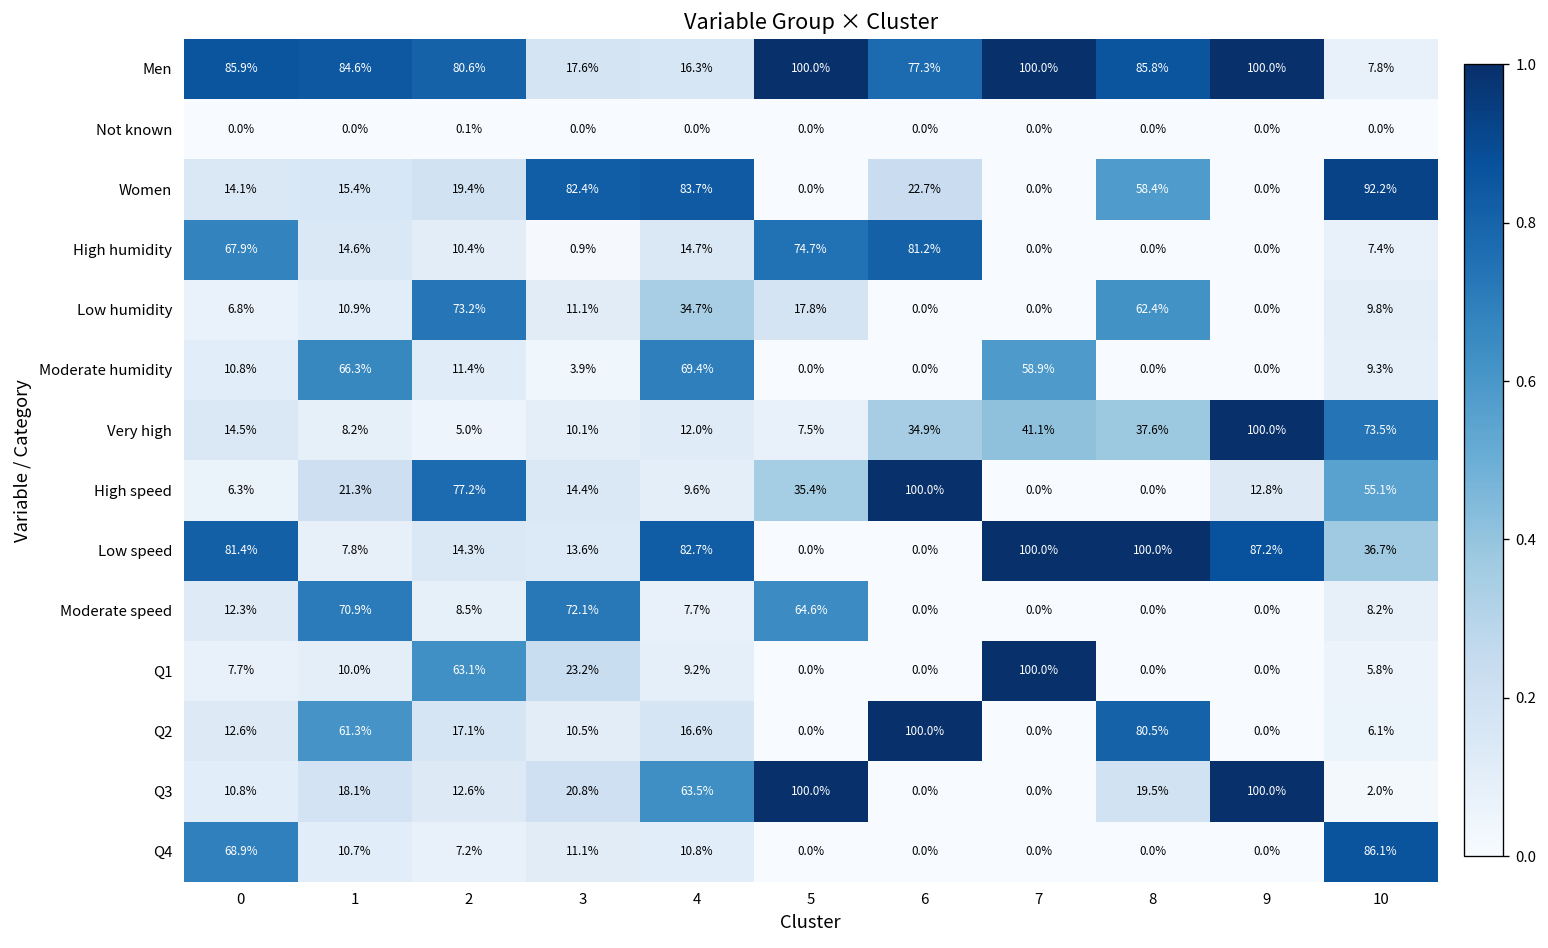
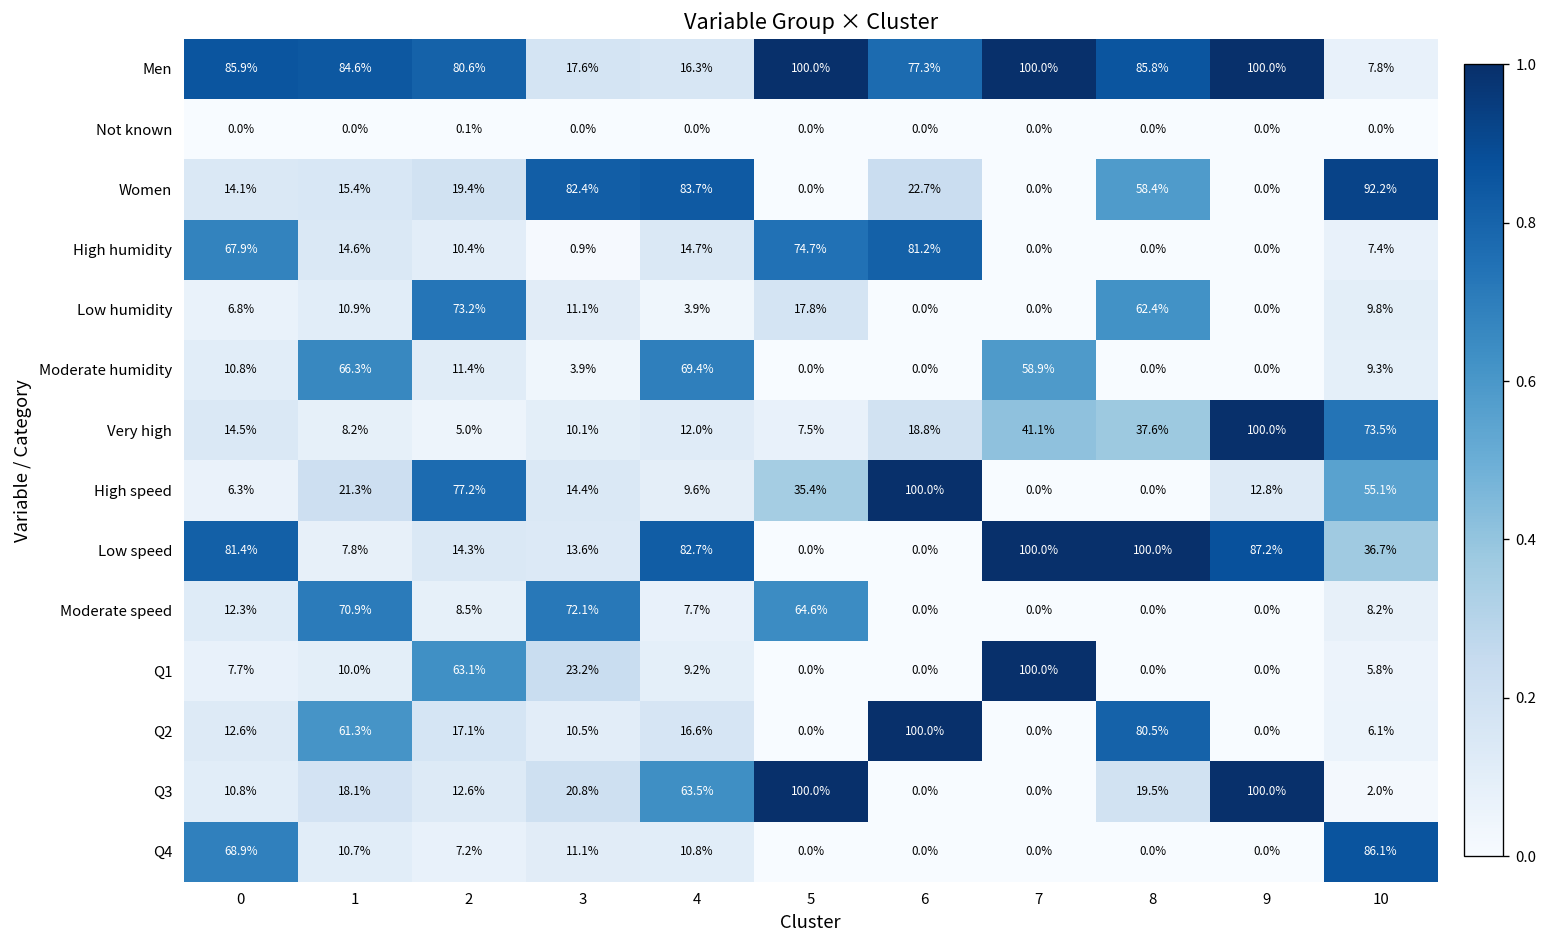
  {
    "Men": {
      "0": "85.9%",
      "1": "84.6%",
      "2": "80.6%",
      "3": "17.6%",
      "4": "16.3%",
      "5": "100.0%",
      "6": "77.3%",
      "7": "100.0%",
      "8": "85.8%",
      "9": "100.0%",
      "10": "7.8%"
    },
    "Not known": {
      "0": "0.0%",
      "1": "0.0%",
      "2": "0.1%",
      "3": "0.0%",
      "4": "0.0%",
      "5": "0.0%",
      "6": "0.0%",
      "7": "0.0%",
      "8": "0.0%",
      "9": "0.0%",
      "10": "0.0%"
    },
    "Women": {
      "0": "14.1%",
      "1": "15.4%",
      "2": "19.4%",
      "3": "82.4%",
      "4": "83.7%",
      "5": "0.0%",
      "6": "22.7%",
      "7": "0.0%",
      "8": "58.4%",
      "9": "0.0%",
      "10": "92.2%"
    },
    "High humidity": {
      "0": "67.9%",
      "1": "14.6%",
      "2": "10.4%",
      "3": "0.9%",
      "4": "14.7%",
      "5": "74.7%",
      "6": "81.2%",
      "7": "0.0%",
      "8": "0.0%",
      "9": "0.0%",
      "10": "7.4%"
    },
    "Low humidity": {
      "0": "6.8%",
      "1": "10.9%",
      "2": "73.2%",
      "3": "11.1%",
-     "4": "34.7%",
+     "4": "3.9%",
      "5": "17.8%",
      "6": "0.0%",
      "7": "0.0%",
      "8": "62.4%",
      "9": "0.0%",
      "10": "9.8%"
    },
    "Moderate humidity": {
      "0": "10.8%",
      "1": "66.3%",
      "2": "11.4%",
      "3": "3.9%",
      "4": "69.4%",
      "5": "0.0%",
      "6": "0.0%",
      "7": "58.9%",
      "8": "0.0%",
      "9": "0.0%",
      "10": "9.3%"
    },
    "Very high": {
      "0": "14.5%",
      "1": "8.2%",
      "2": "5.0%",
      "3": "10.1%",
      "4": "12.0%",
      "5": "7.5%",
-     "6": "34.9%",
+     "6": "18.8%",
      "7": "41.1%",
      "8": "37.6%",
      "9": "100.0%",
      "10": "73.5%"
    },
    "High speed": {
      "0": "6.3%",
      "1": "21.3%",
      "2": "77.2%",
      "3": "14.4%",
      "4": "9.6%",
      "5": "35.4%",
      "6": "100.0%",
      "7": "0.0%",
      "8": "0.0%",
      "9": "12.8%",
      "10": "55.1%"
    },
    "Low speed": {
      "0": "81.4%",
      "1": "7.8%",
      "2": "14.3%",
      "3": "13.6%",
      "4": "82.7%",
      "5": "0.0%",
      "6": "0.0%",
      "7": "100.0%",
      "8": "100.0%",
      "9": "87.2%",
      "10": "36.7%"
    },
    "Moderate speed": {
      "0": "12.3%",
      "1": "70.9%",
      "2": "8.5%",
      "3": "72.1%",
      "4": "7.7%",
      "5": "64.6%",
      "6": "0.0%",
      "7": "0.0%",
      "8": "0.0%",
      "9": "0.0%",
      "10": "8.2%"
    },
    "Q1": {
      "0": "7.7%",
      "1": "10.0%",
      "2": "63.1%",
      "3": "23.2%",
      "4": "9.2%",
      "5": "0.0%",
      "6": "0.0%",
      "7": "100.0%",
      "8": "0.0%",
      "9": "0.0%",
      "10": "5.8%"
    },
    "Q2": {
      "0": "12.6%",
      "1": "61.3%",
      "2": "17.1%",
      "3": "10.5%",
      "4": "16.6%",
      "5": "0.0%",
      "6": "100.0%",
      "7": "0.0%",
      "8": "80.5%",
      "9": "0.0%",
      "10": "6.1%"
    },
    "Q3": {
      "0": "10.8%",
      "1": "18.1%",
      "2": "12.6%",
      "3": "20.8%",
      "4": "63.5%",
      "5": "100.0%",
      "6": "0.0%",
      "7": "0.0%",
      "8": "19.5%",
      "9": "100.0%",
      "10": "2.0%"
    },
    "Q4": {
      "0": "68.9%",
      "1": "10.7%",
      "2": "7.2%",
      "3": "11.1%",
      "4": "10.8%",
      "5": "0.0%",
      "6": "0.0%",
      "7": "0.0%",
      "8": "0.0%",
      "9": "0.0%",
      "10": "86.1%"
    }
  }
